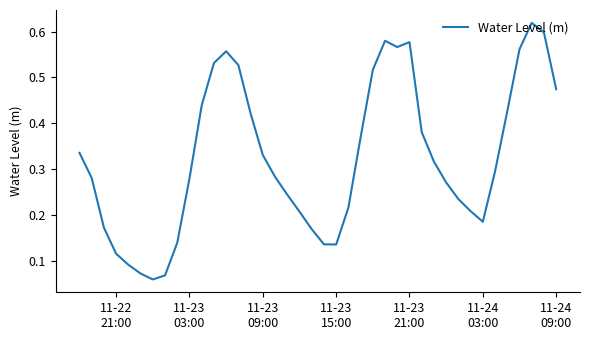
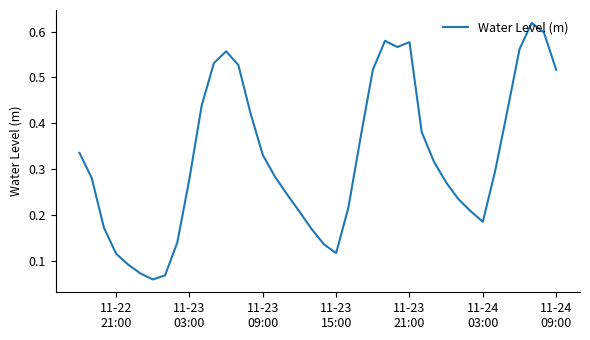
  {
    "11-22 21:00": 0.12,
    "11-23 03:00": 0.28,
    "11-23 09:00": 0.33,
-   "11-23 15:00": 0.14,
+   "11-23 15:00": 0.12,
    "11-23 21:00": 0.58,
    "11-24 03:00": 0.19,
-   "11-24 09:00": 0.47
+   "11-24 09:00": 0.52
  }
